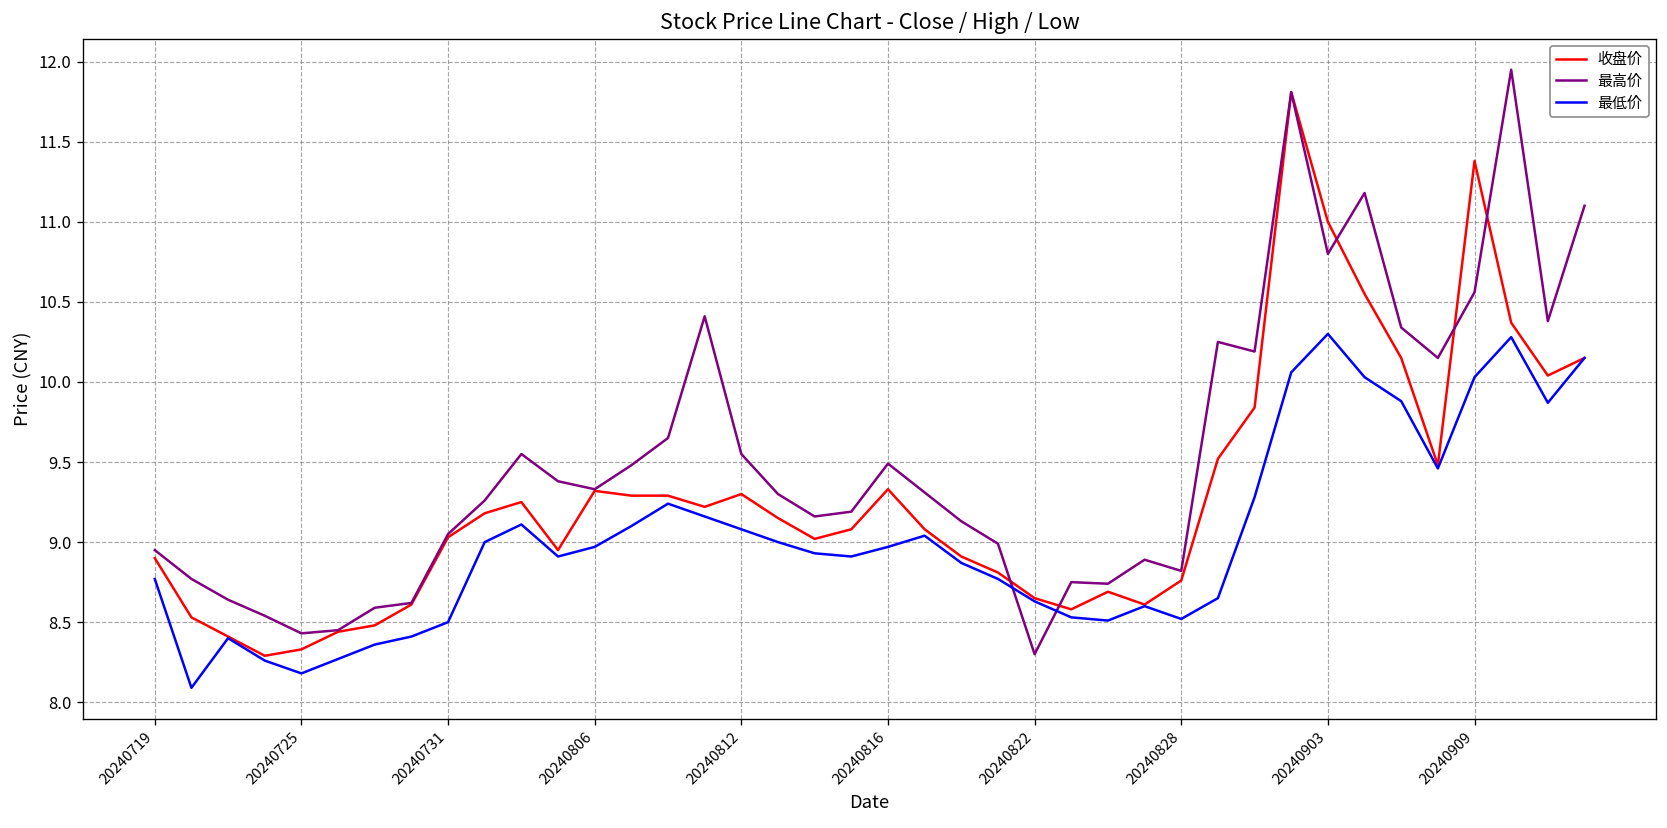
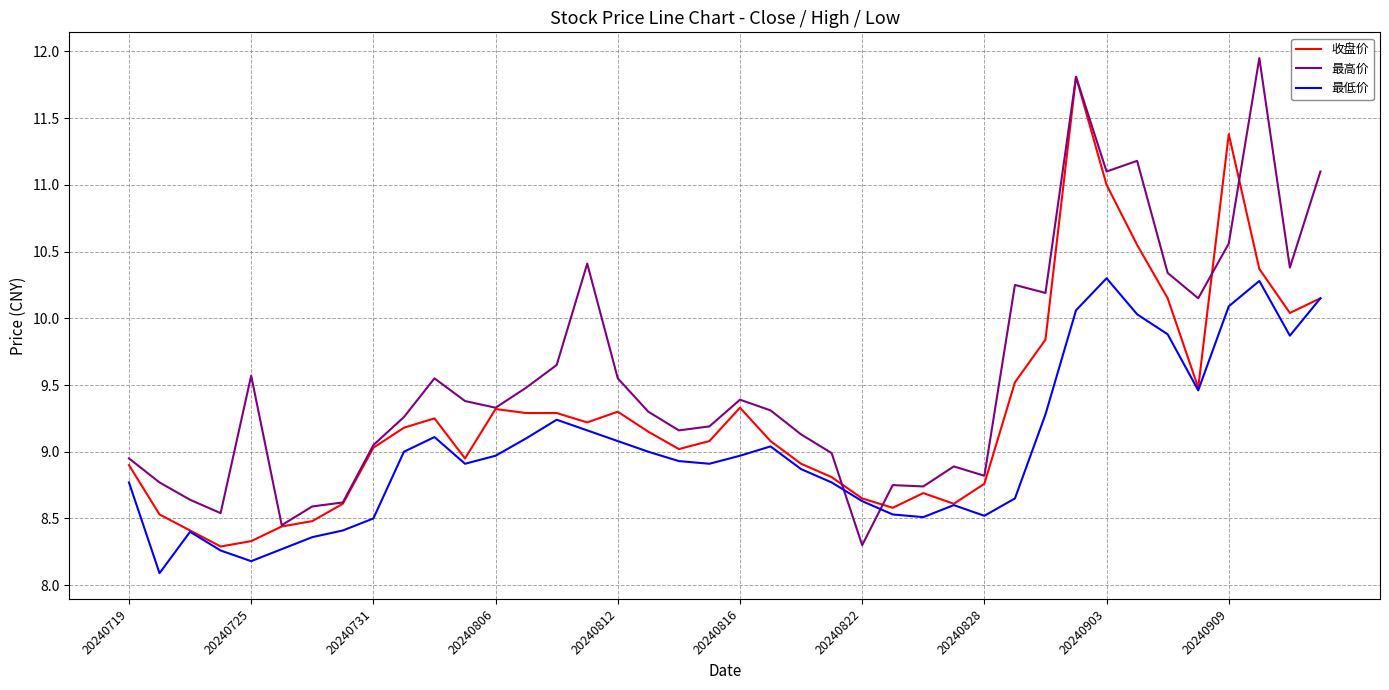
  {
    "收盘价": {
      "20240719": 8.90,
      "20240725": 8.33,
      "20240731": 9.03,
      "20240812": 9.30,
      "20240816": 9.33,
      "20240822": 8.65,
      "20240828": 8.76,
      "20240903": 11.00,
      "20240909": 11.38
    },
    "最高价": {
      "20240719": 8.95,
-     "20240725": 8.43,
+     "20240725": 9.57,
      "20240731": 9.05,
      "20240812": 9.55,
-     "20240816": 9.49,
+     "20240816": 9.39,
      "20240822": 8.30,
      "20240828": 8.82,
-     "20240903": 10.8,
+     "20240903": 11.1,
      "20240909": 10.56
    },
    "最低价": {
      "20240719": 8.77,
      "20240725": 8.18,
      "20240731": 8.50,
      "20240806": 8.97,
      "20240812": 9.08,
      "20240816": 8.97,
      "20240822": 8.63,
      "20240828": 8.52,
      "20240903": 10.30,
-     "20240909": 10.03
+     "20240909": 10.09
    }
  }
